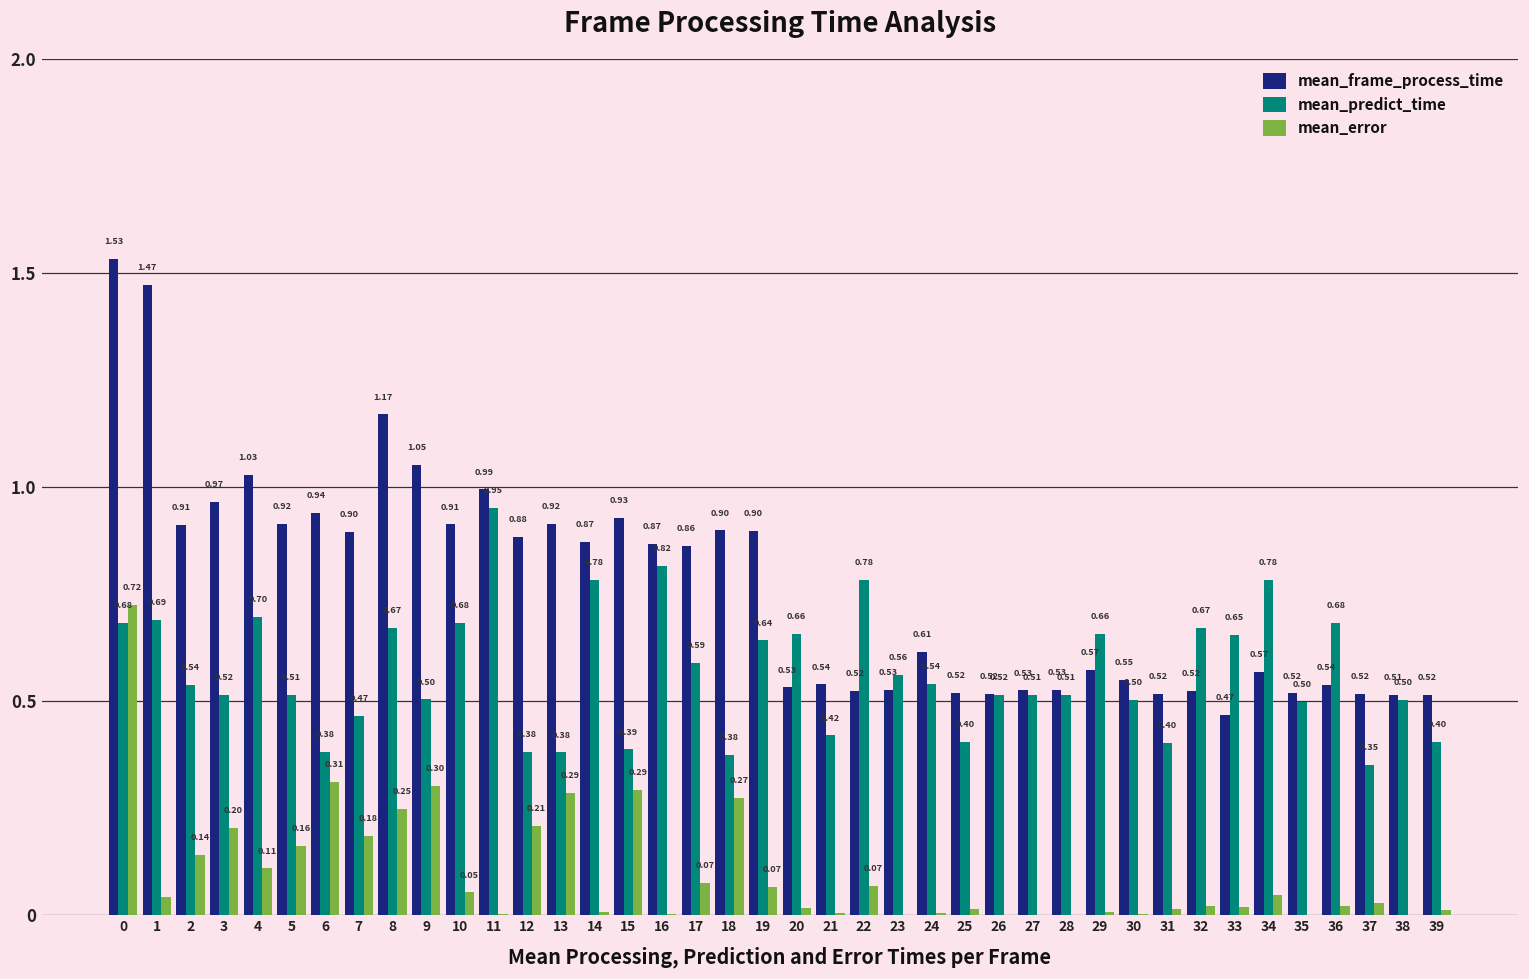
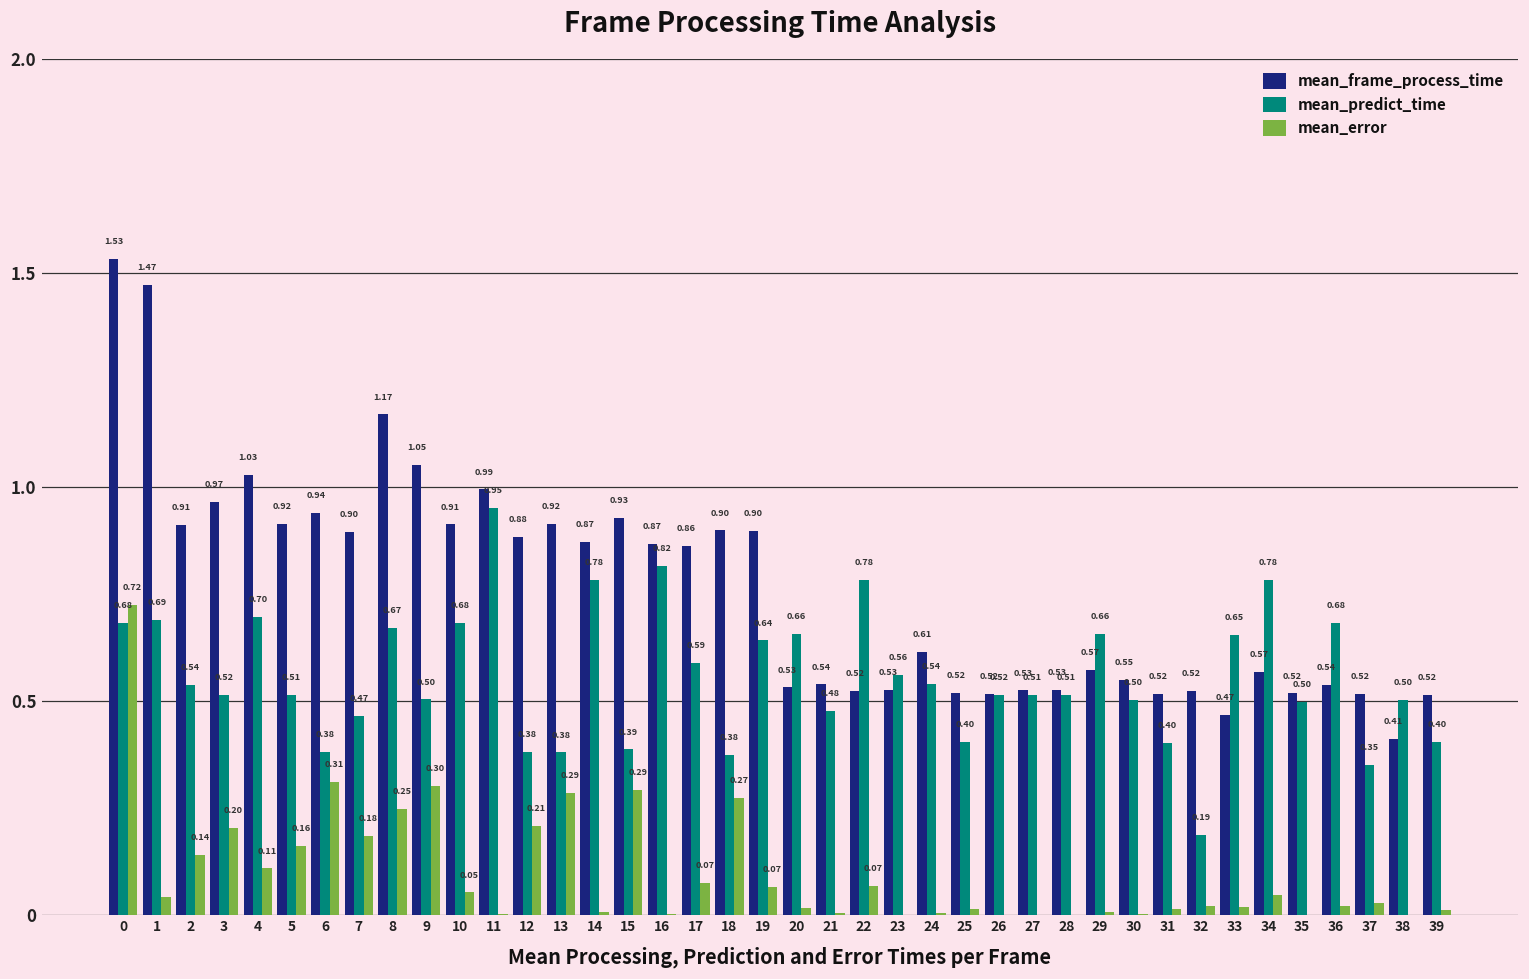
  {
    "mean_frame_process_time": {
      "0": 1.53,
      "1": 1.47,
      "2": 0.91,
      "3": 0.97,
      "4": 1.03,
      "5": 0.92,
      "6": 0.94,
      "7": 0.90,
      "8": 1.17,
      "9": 1.05,
      "10": 0.91,
      "11": 0.99,
      "12": 0.88,
      "13": 0.92,
      "14": 0.87,
      "15": 0.93,
      "16": 0.87,
      "17": 0.86,
      "18": 0.90,
      "19": 0.90,
      "20": 0.53,
      "21": 0.54,
      "22": 0.52,
      "23": 0.53,
      "24": 0.61,
      "25": 0.52,
      "29": 0.57,
      "30": 0.55,
      "31": 0.52,
      "32": 0.52,
      "33": 0.47,
      "34": 0.57,
      "35": 0.52,
      "36": 0.54,
      "37": 0.52,
-     "38": 0.51,
+     "38": 0.41,
      "39": 0.52
    },
    "mean_predict_time": {
      "0": 0.68,
      "1": 0.69,
      "2": 0.54,
      "3": 0.52,
      "4": 0.70,
      "5": 0.51,
      "6": 0.38,
      "7": 0.47,
      "8": 0.67,
      "9": 0.50,
      "10": 0.68,
      "11": 0.95,
      "12": 0.38,
      "13": 0.38,
      "14": 0.78,
      "15": 0.39,
      "16": 0.82,
      "17": 0.59,
      "18": 0.38,
      "19": 0.64,
      "20": 0.66,
-     "21": 0.42,
+     "21": 0.48,
      "22": 0.78,
      "23": 0.56,
      "24": 0.54,
      "25": 0.40,
      "29": 0.66,
      "30": 0.50,
      "31": 0.40,
-     "32": 0.67,
+     "32": 0.19,
      "33": 0.65,
      "34": 0.78,
      "35": 0.50,
      "36": 0.68,
      "37": 0.35,
      "38": 0.50,
      "39": 0.40
    },
    "mean_error": {
      "0": 0.72,
      "2": 0.14,
      "3": 0.20,
      "4": 0.11,
      "5": 0.16,
      "6": 0.31,
      "7": 0.18,
      "8": 0.25,
      "9": 0.30,
      "10": 0.05,
      "12": 0.21,
      "13": 0.29,
      "15": 0.29,
      "17": 0.07,
      "18": 0.27,
      "19": 0.07,
      "22": 0.07
    }
  }
